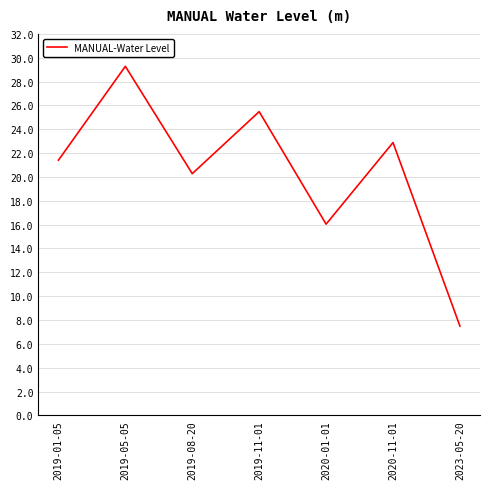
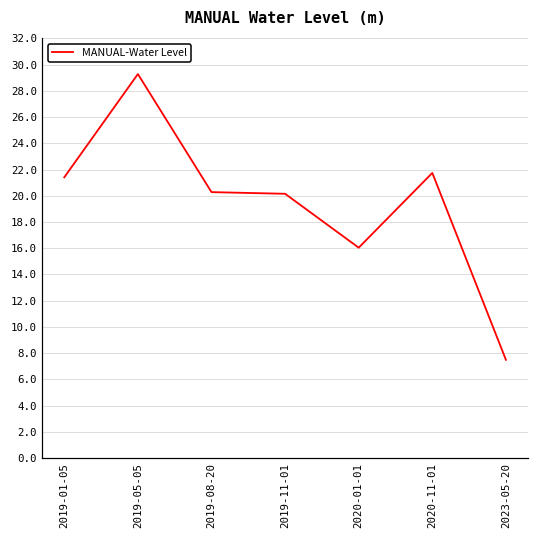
  {
    "2019-01-05": 21.4,
    "2019-05-05": 29.3,
    "2019-08-20": 20.3,
-   "2019-11-01": 25.5,
+   "2019-11-01": 20.1,
    "2020-01-01": 16.0,
-   "2020-11-01": 22.9,
+   "2020-11-01": 21.7,
    "2023-05-20": 7.5
  }
